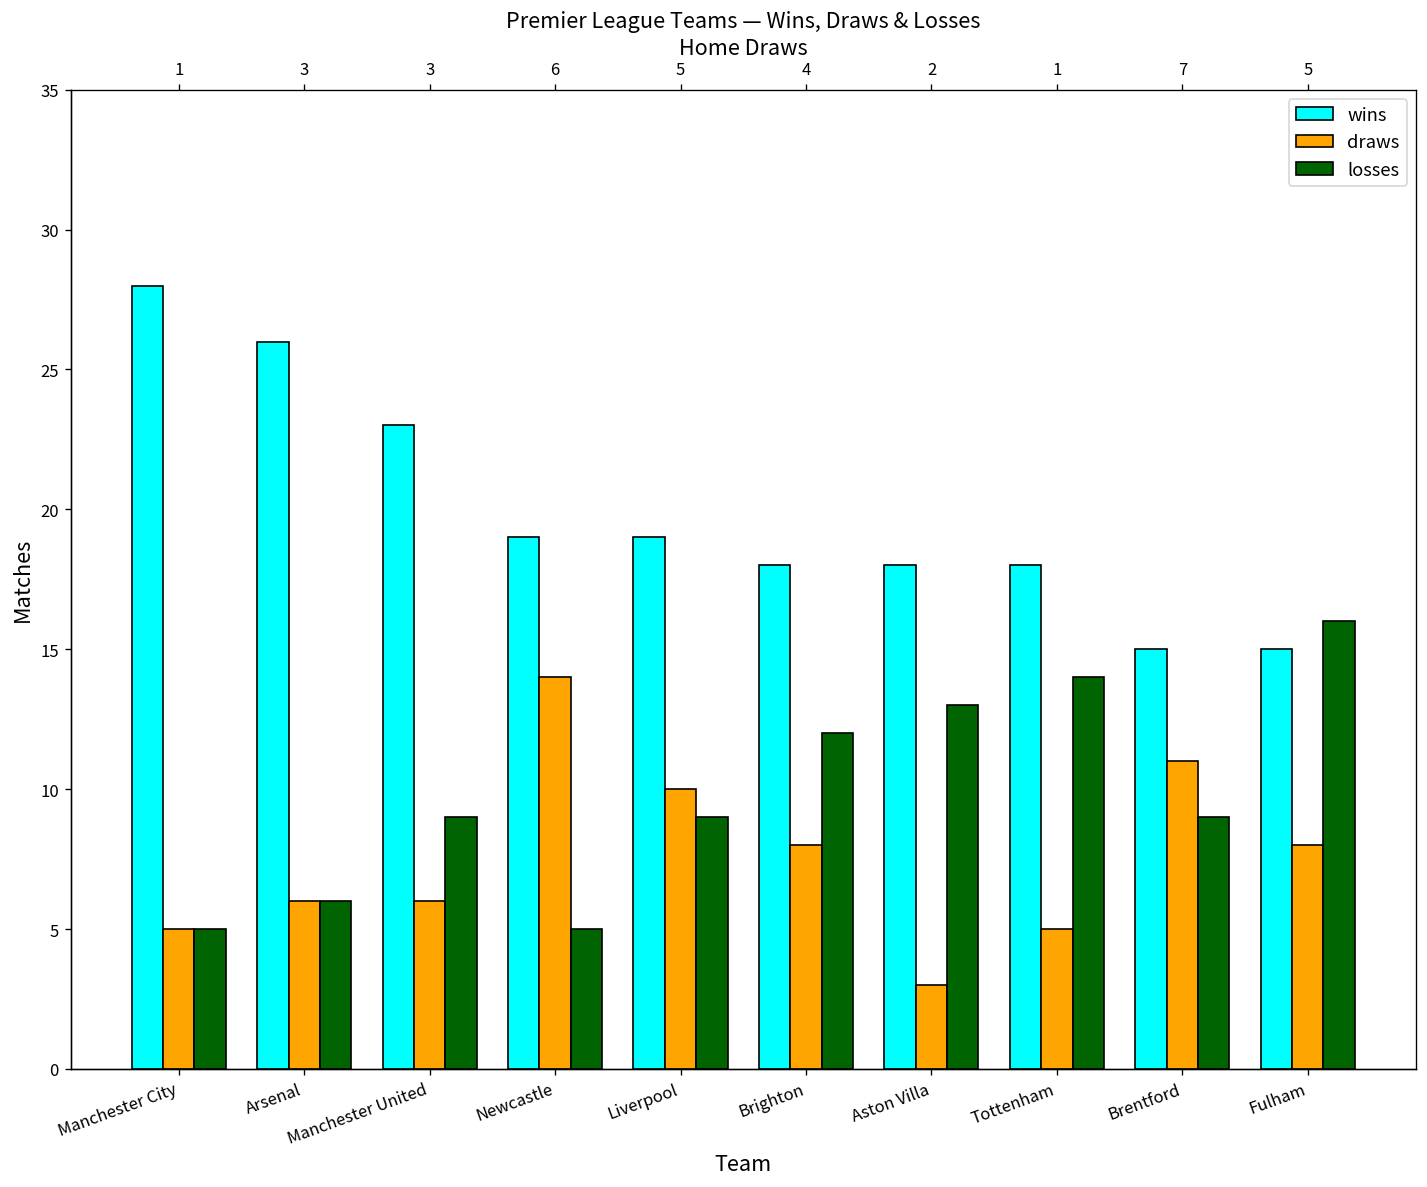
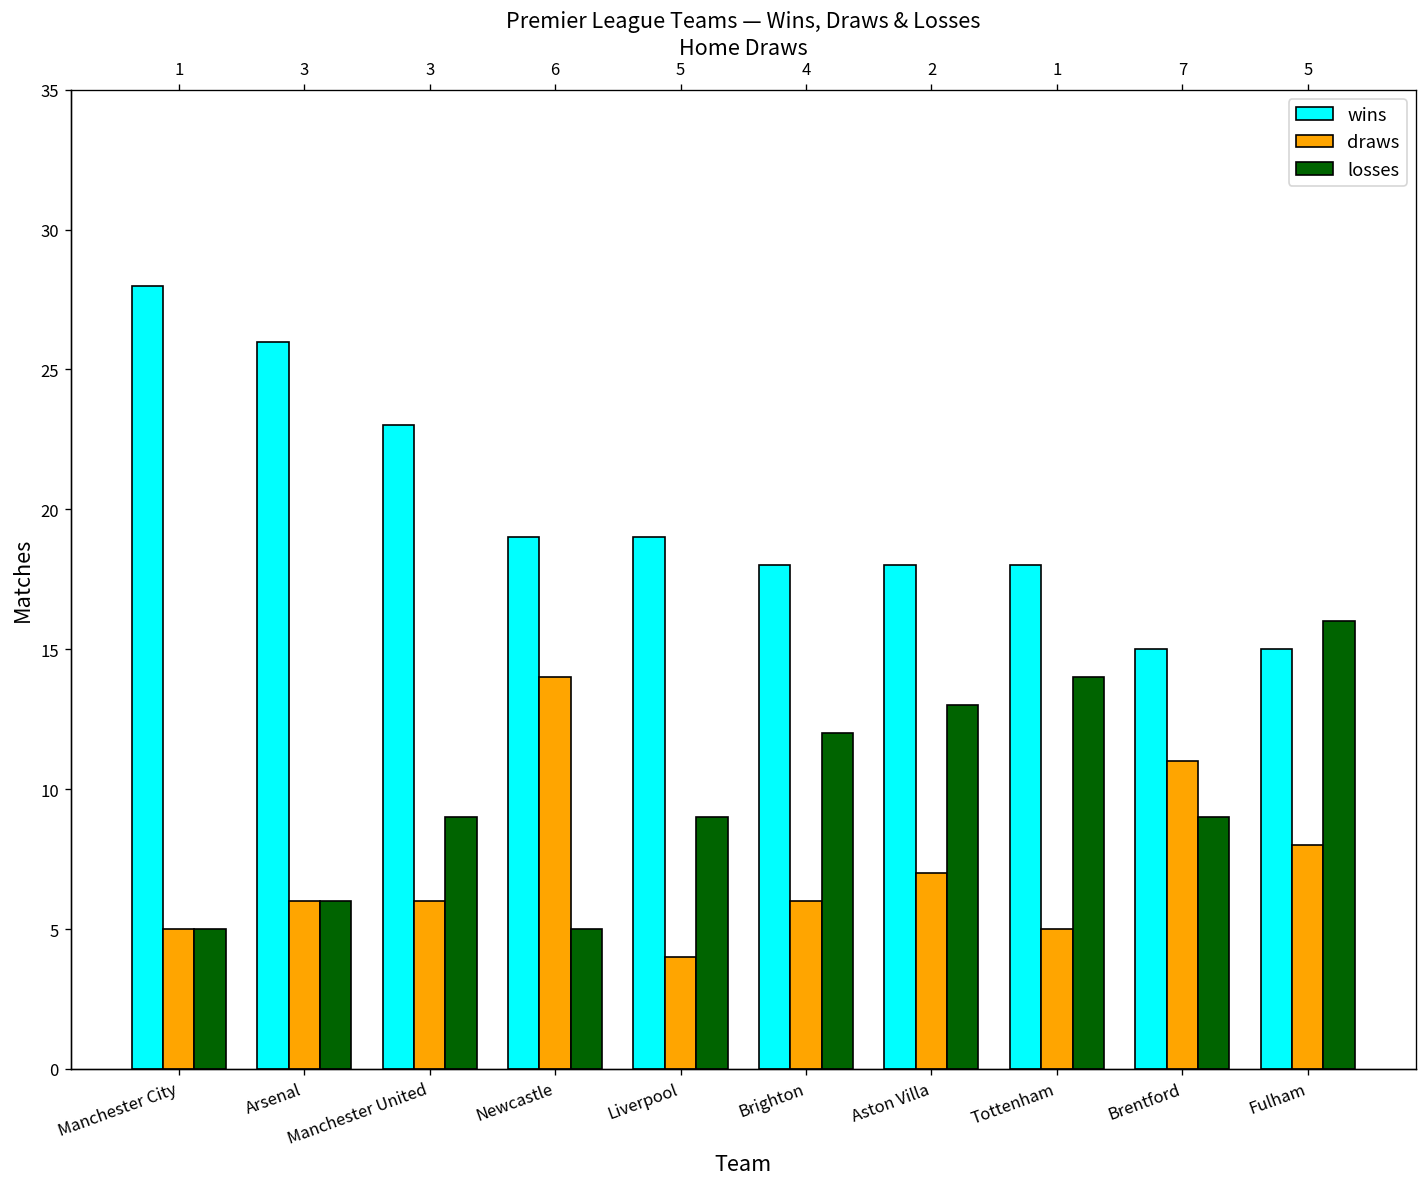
  {
    "draws": {
      "Manchester City": 5,
      "Arsenal": 6,
      "Manchester United": 6,
      "Newcastle": 14,
-     "Liverpool": 10,
-     "Brighton": 8,
-     "Aston Villa": 3,
+     "Liverpool": 4,
+     "Brighton": 6,
+     "Aston Villa": 7,
      "Tottenham": 5,
      "Brentford": 11,
      "Fulham": 8
    }
  }
